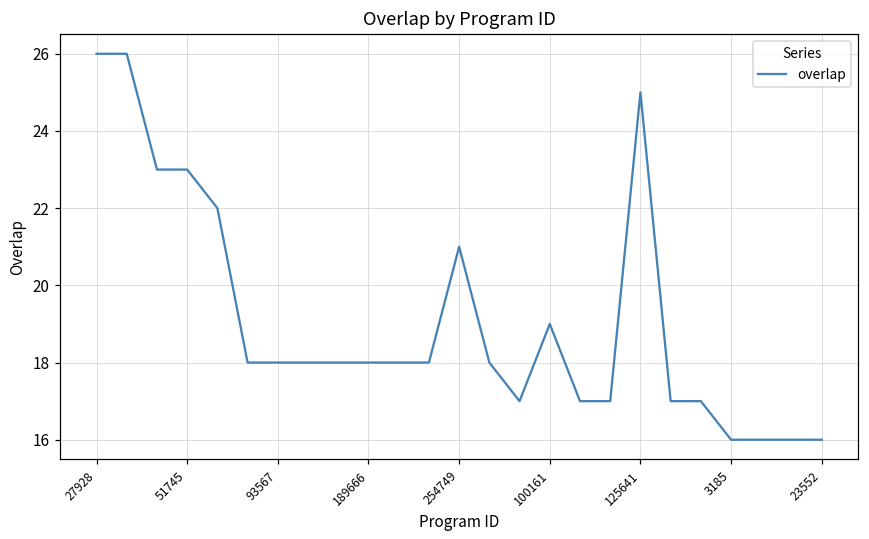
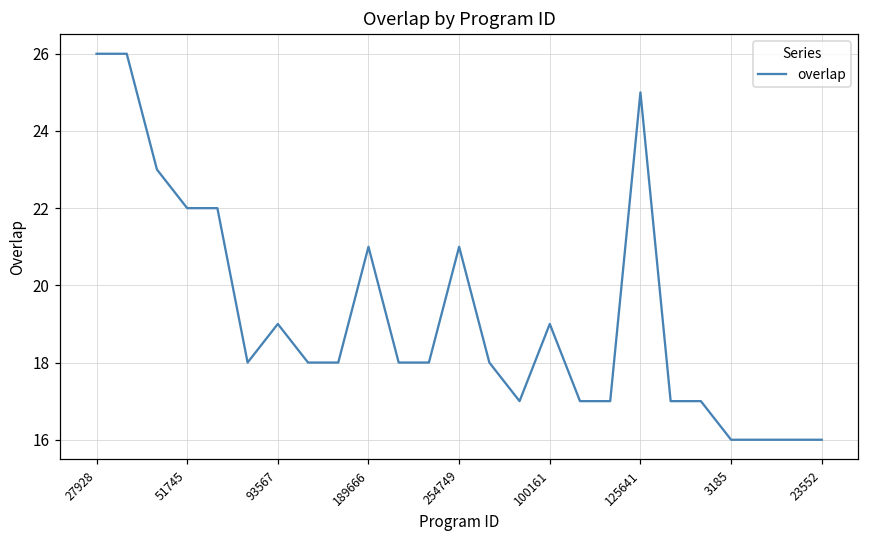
  {
    "27928": 26,
-   "51745": 23,
-   "93567": 18,
-   "189666": 18,
+   "51745": 22,
+   "93567": 19,
+   "189666": 21,
    "254749": 21,
    "100161": 19,
    "125641": 25,
    "3185": 16,
    "23552": 16
  }
